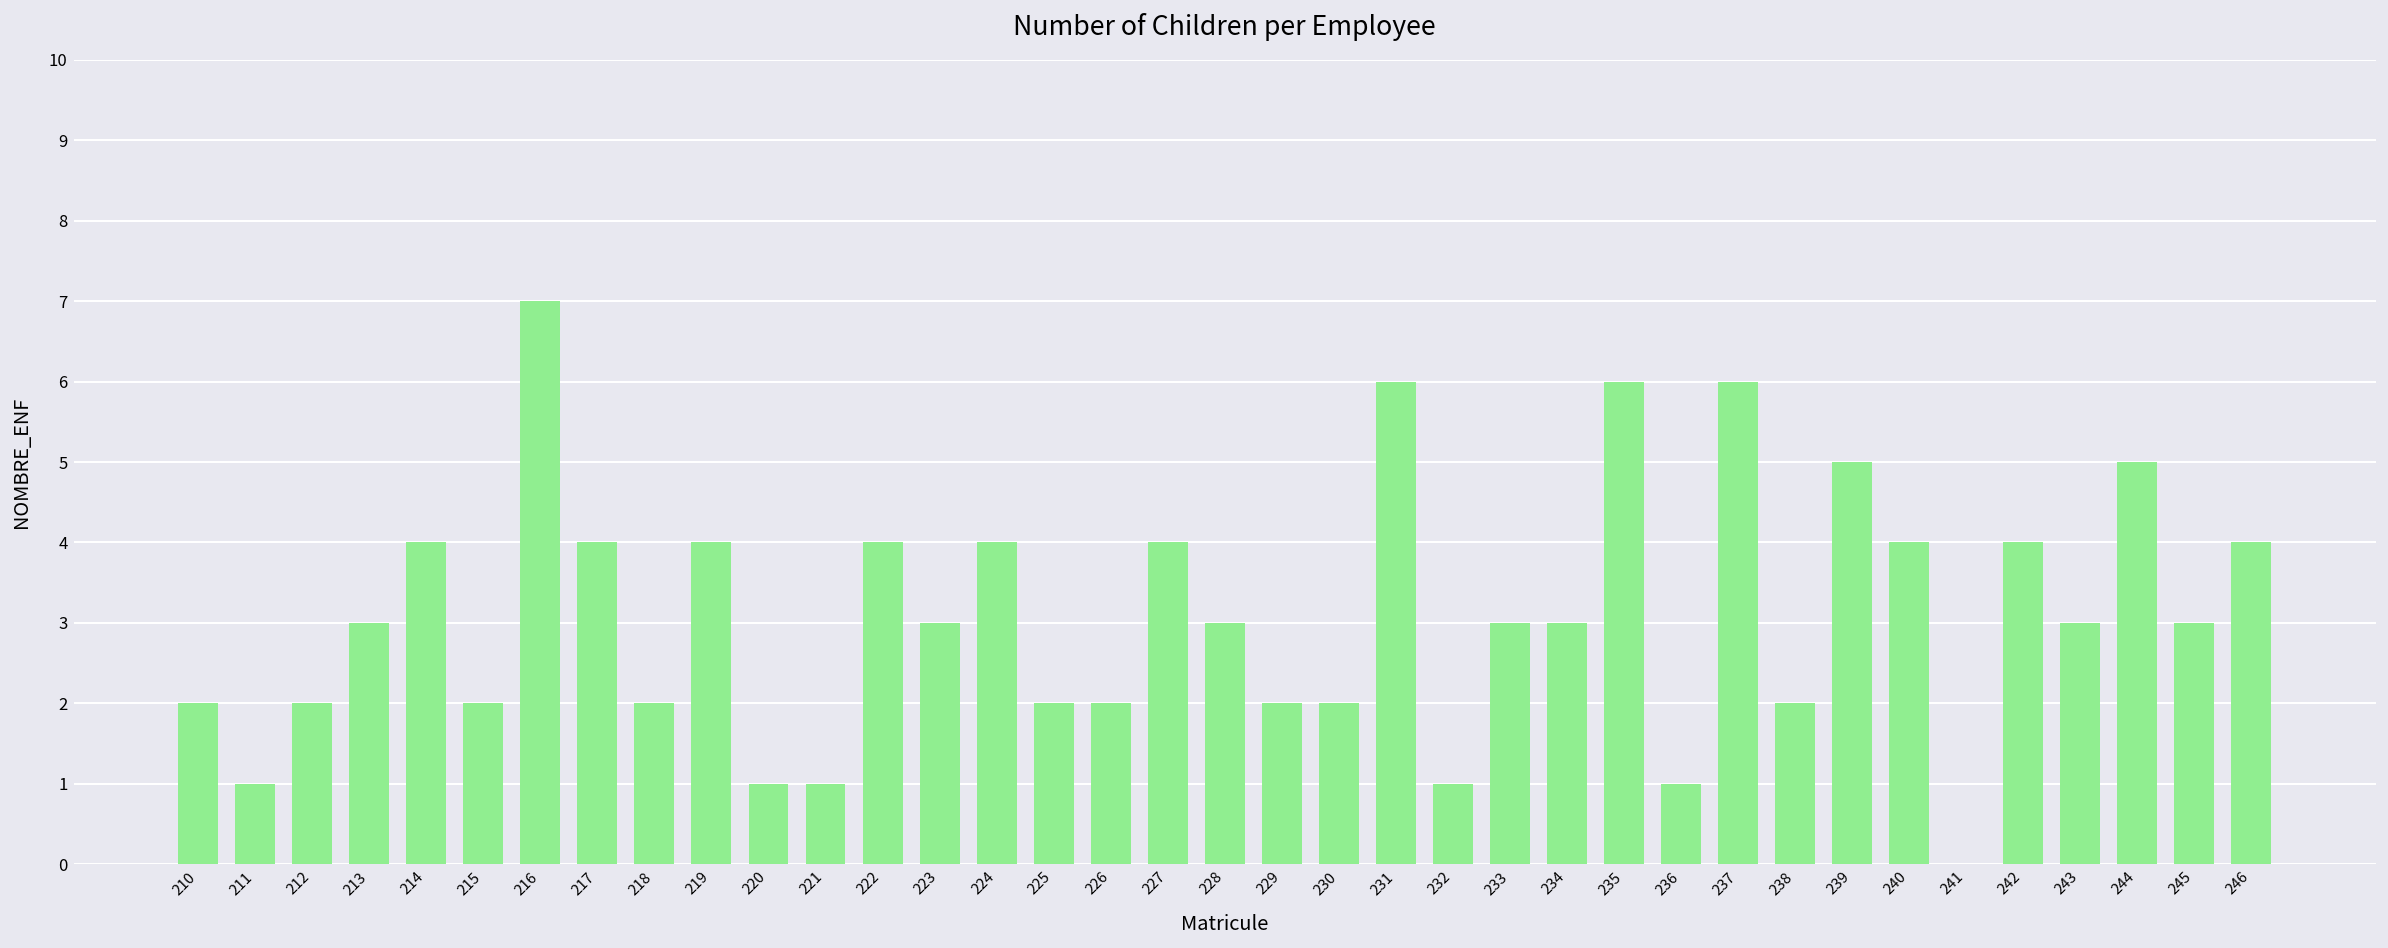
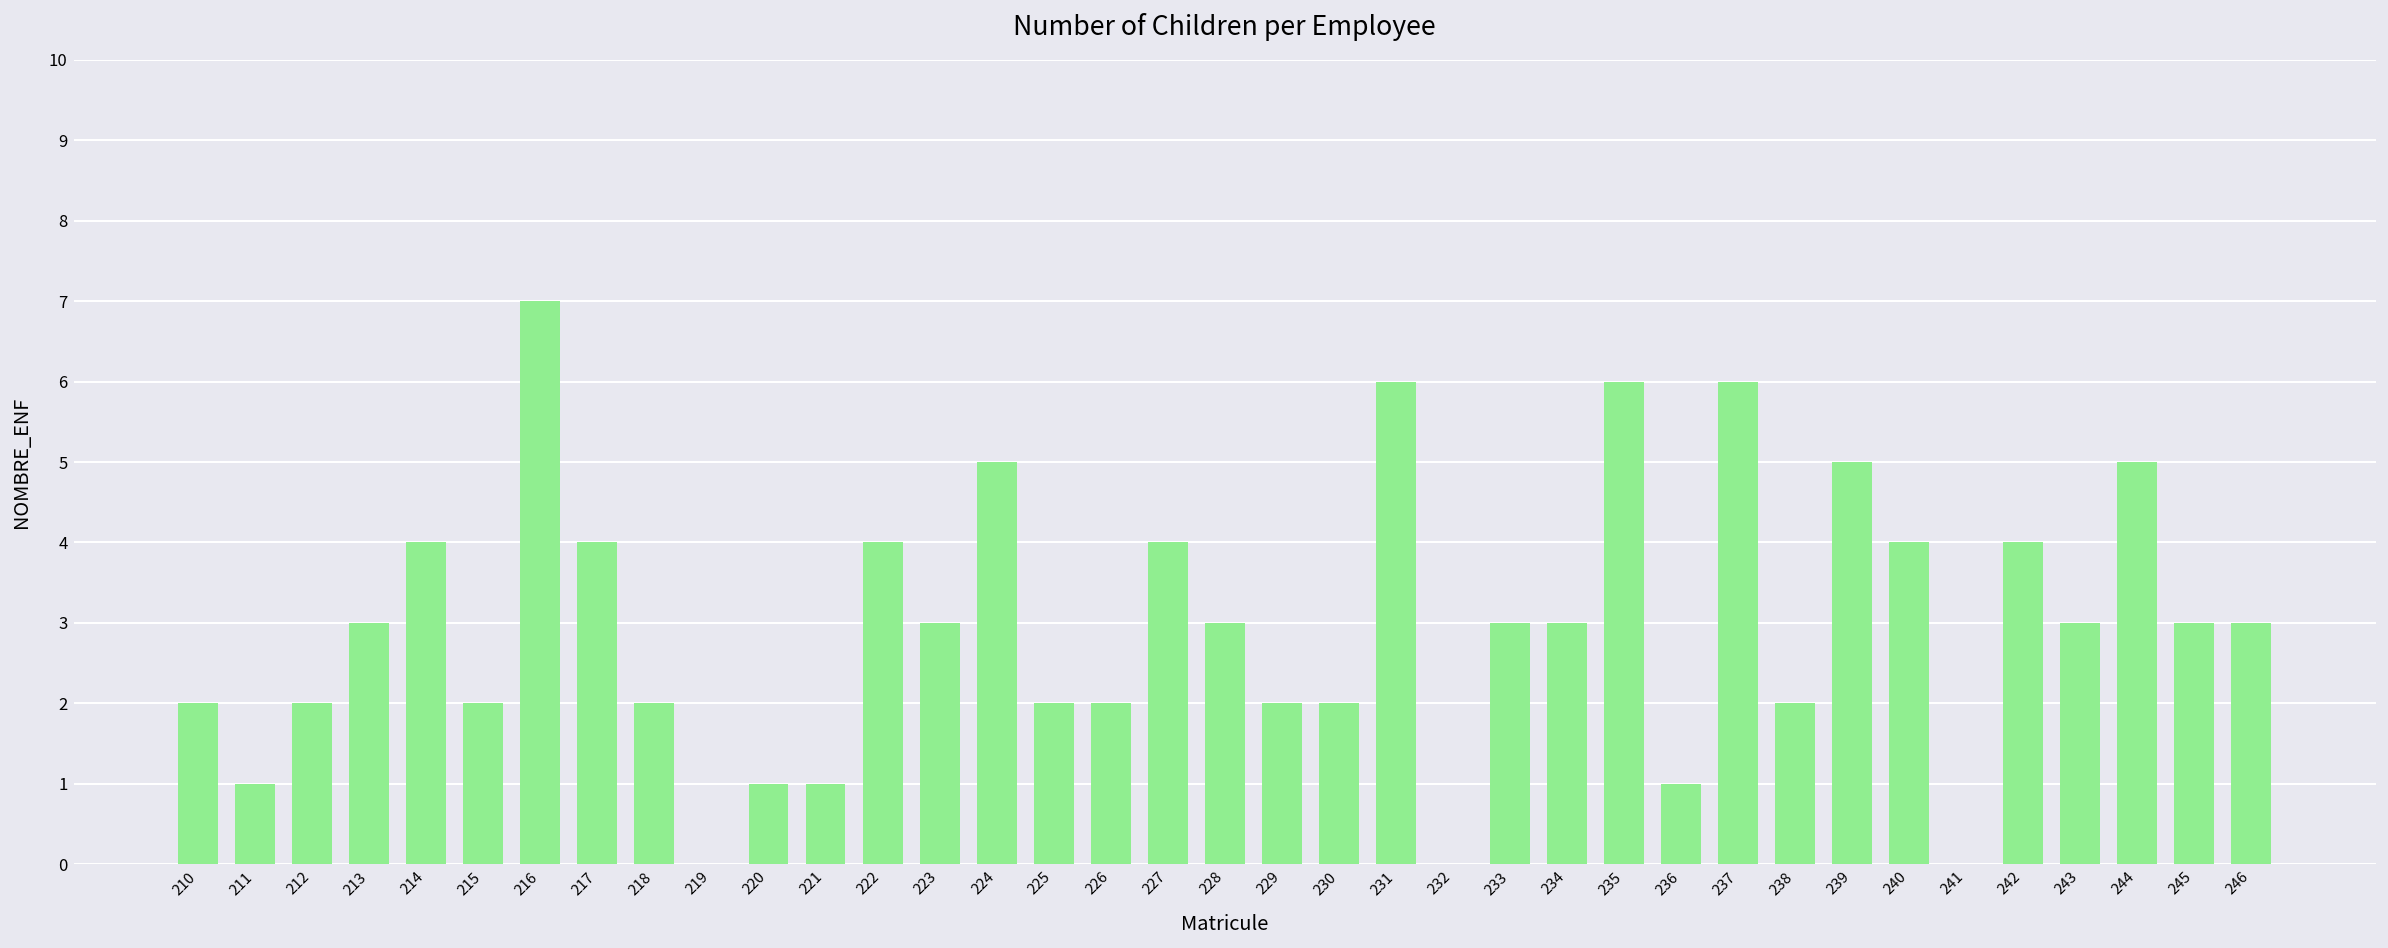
  {
    "210": 2,
    "211": 1,
    "212": 2,
    "213": 3,
    "214": 4,
    "215": 2,
    "216": 7,
    "217": 4,
    "218": 2,
-   "219": 4,
+   "219": 0,
    "220": 1,
    "221": 1,
    "222": 4,
    "223": 3,
-   "224": 4,
+   "224": 5,
    "225": 2,
    "226": 2,
    "227": 4,
    "228": 3,
    "229": 2,
    "230": 2,
    "231": 6,
-   "232": 1,
+   "232": 0,
    "233": 3,
    "234": 3,
    "235": 6,
    "236": 1,
    "237": 6,
    "238": 2,
    "239": 5,
    "240": 4,
    "241": 0,
    "242": 4,
    "243": 3,
    "244": 5,
    "245": 3,
-   "246": 4
+   "246": 3
  }
